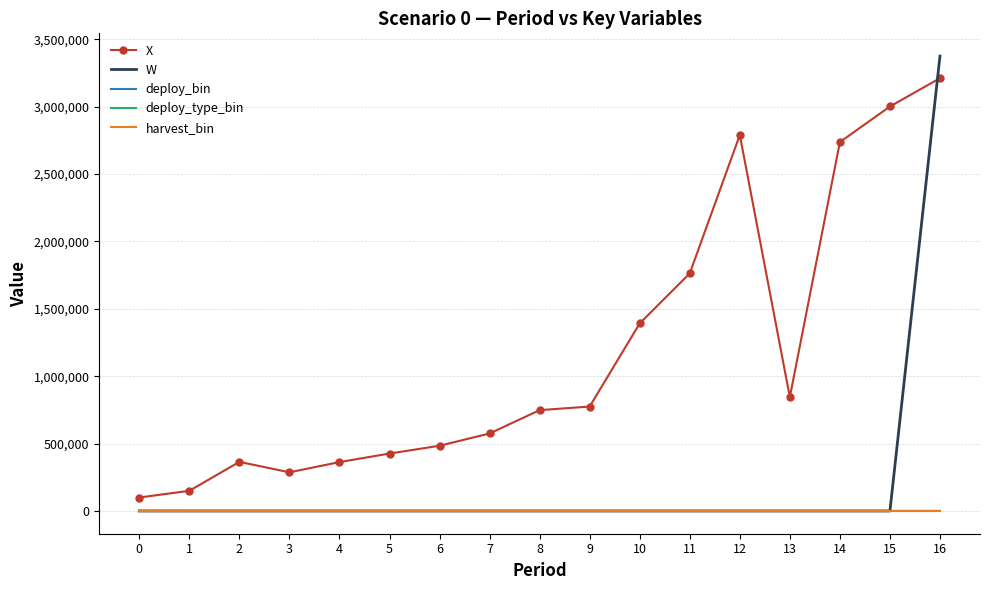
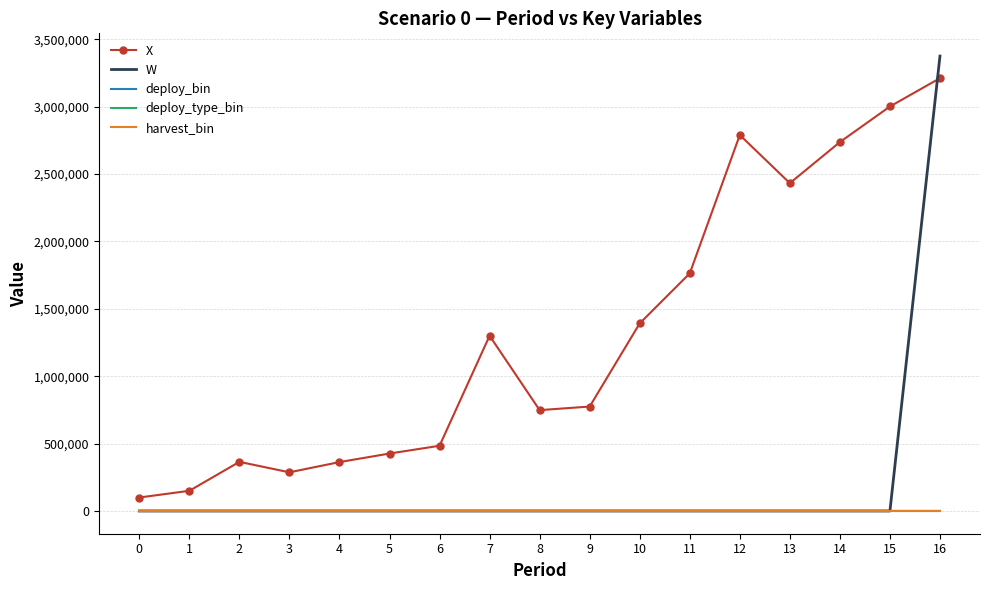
  {
    "X": {
      "0": "100,000",
      "1": "150,000",
      "2": "360,000",
      "3": "290,000",
      "4": "360,000",
      "5": "430,000",
      "6": "480,000",
-     "7": "580,000",
+     "7": "1,300,000",
      "8": "750,000",
      "9": "770,000",
      "10": "1,390,000",
      "11": "1,760,000",
      "12": "2,790,000",
-     "13": "850,000",
+     "13": "2,430,000",
      "14": "2,740,000",
      "15": "3,000,000",
      "16": "3,210,000"
    },
    "W": {
      "16": "3,380,000"
    },
    "harvest_bin": {
      "16": "0"
    }
  }
